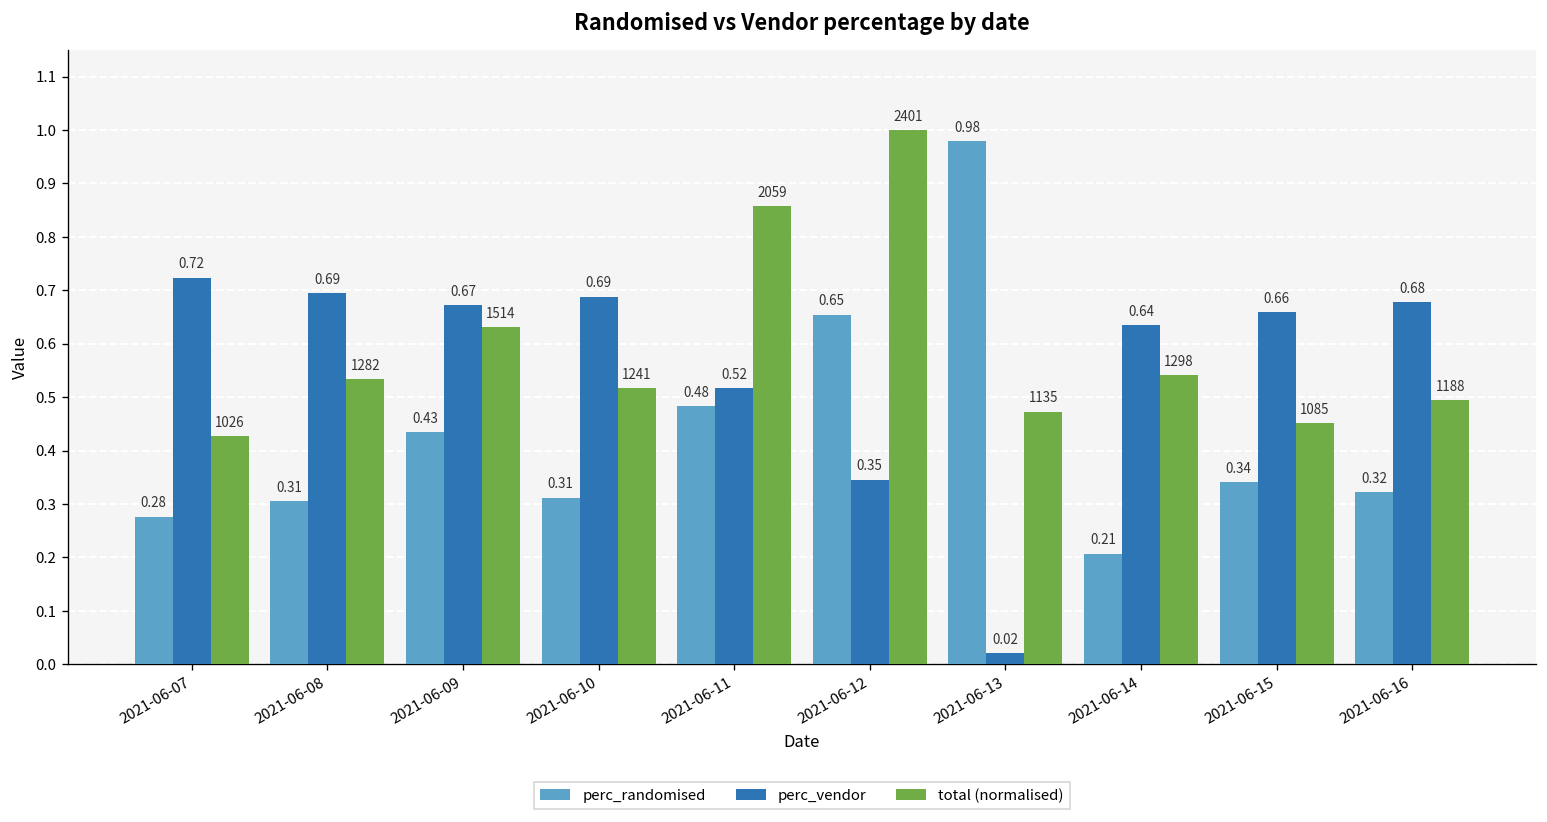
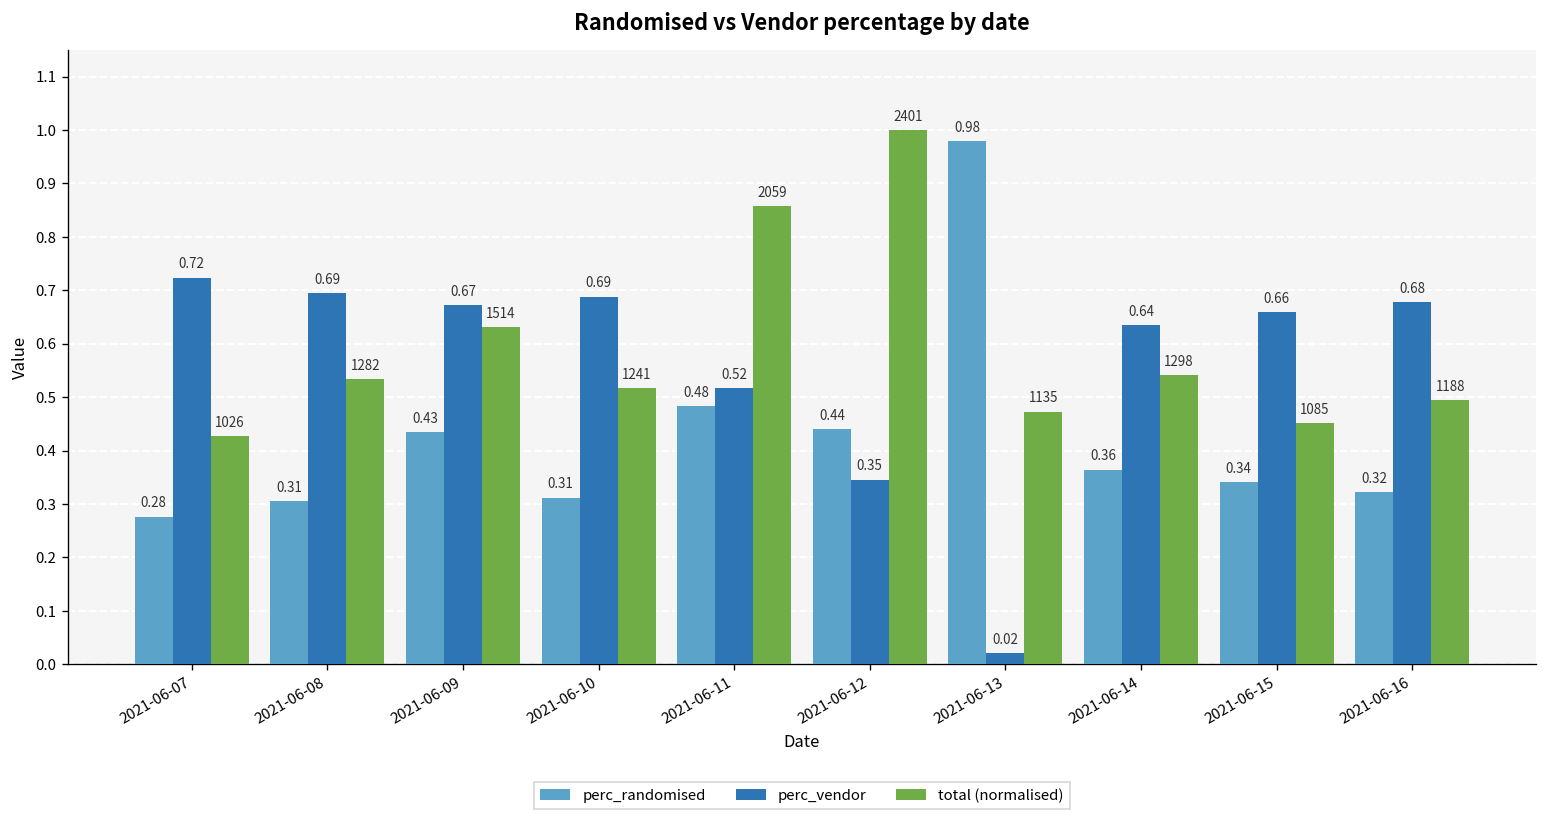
  {
    "perc_randomised": {
      "2021-06-07": 0.28,
      "2021-06-08": 0.31,
      "2021-06-09": 0.43,
      "2021-06-10": 0.31,
      "2021-06-11": 0.48,
-     "2021-06-12": 0.65,
+     "2021-06-12": 0.44,
      "2021-06-13": 0.98,
-     "2021-06-14": 0.21,
+     "2021-06-14": 0.36,
      "2021-06-15": 0.34,
      "2021-06-16": 0.32
    },
    "perc_vendor": {
      "2021-06-07": 0.72,
      "2021-06-08": 0.69,
      "2021-06-09": 0.67,
      "2021-06-10": 0.69,
      "2021-06-11": 0.52,
      "2021-06-12": 0.35,
      "2021-06-13": 0.02,
      "2021-06-14": 0.64,
      "2021-06-15": 0.66,
      "2021-06-16": 0.68
    }
  }
